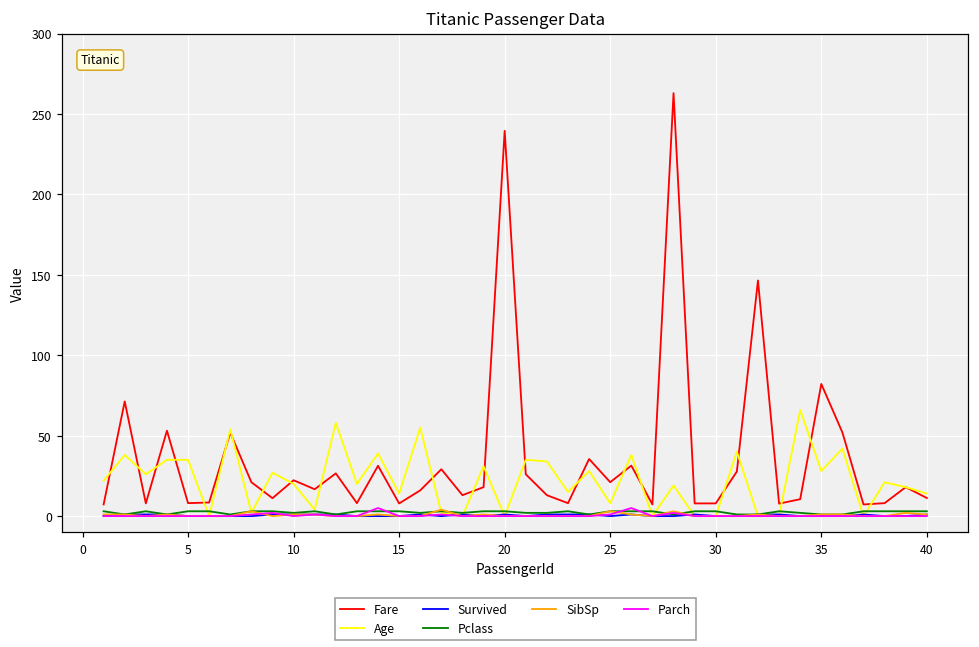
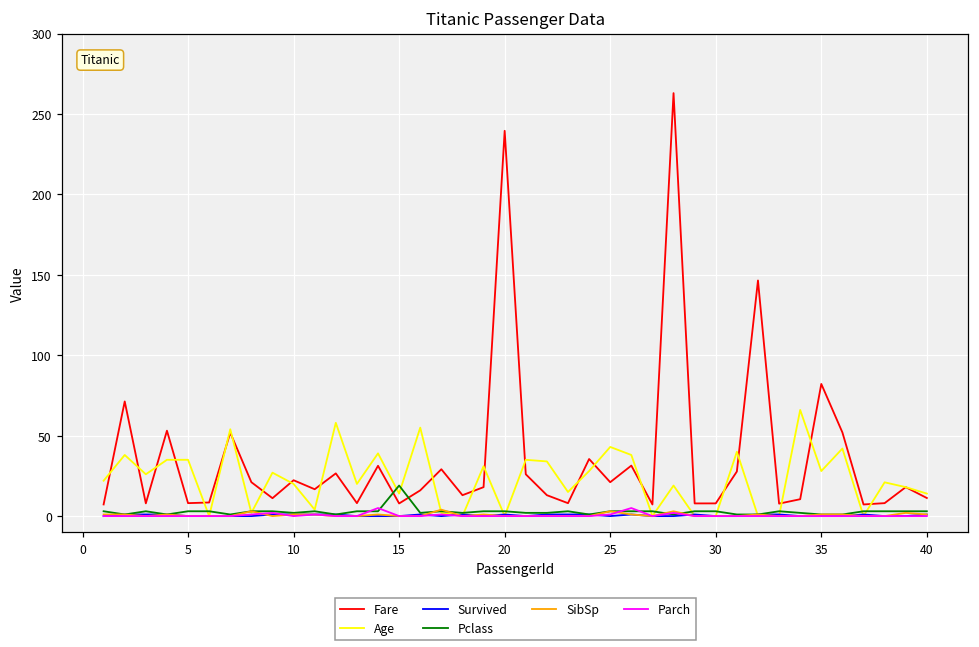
  {
    "Fare": {
      "5": 8,
      "10": 22,
      "15": 8,
      "20": 240,
      "25": 21,
      "30": 8,
      "35": 82,
      "40": 11
    },
    "Age": {
      "5": 35,
      "10": 20,
      "15": 14,
-     "25": 8,
+     "25": 43,
      "35": 28,
      "40": 14
    },
    "Pclass": {
      "5": 3,
-     "15": 3,
+     "15": 19,
      "20": 3,
      "30": 3,
      "40": 3
    }
  }
